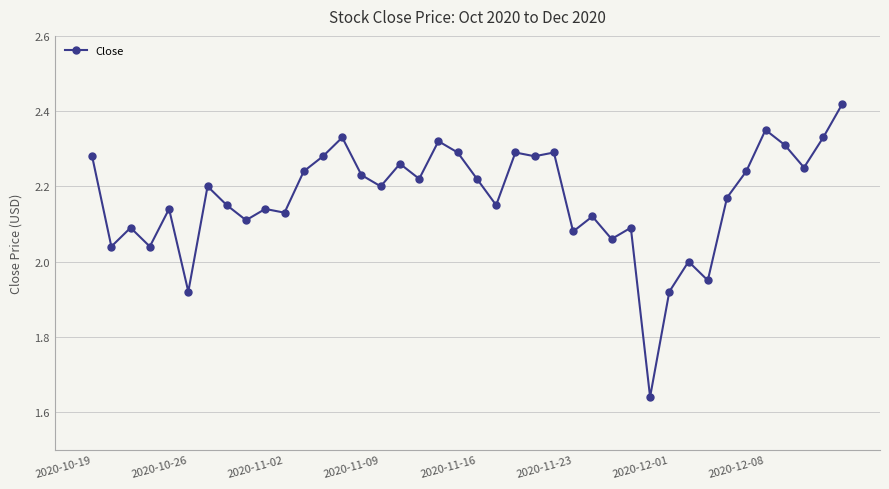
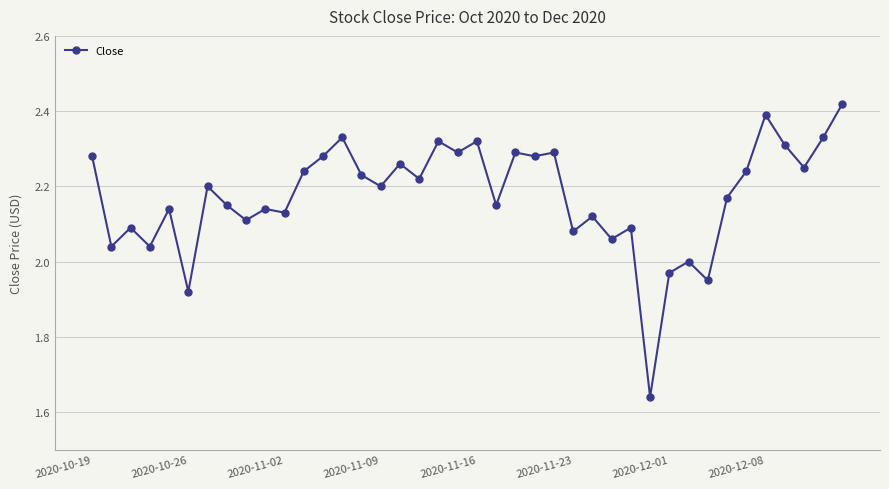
  {
    "2020-10-19": 2.28,
    "2020-10-26": 1.92,
    "2020-11-02": 2.13,
    "2020-11-09": 2.20,
-   "2020-11-16": 2.22,
+   "2020-11-16": 2.32,
    "2020-11-23": 2.08,
-   "2020-12-01": 1.92,
-   "2020-12-08": 2.35
+   "2020-12-01": 1.97,
+   "2020-12-08": 2.39
  }
